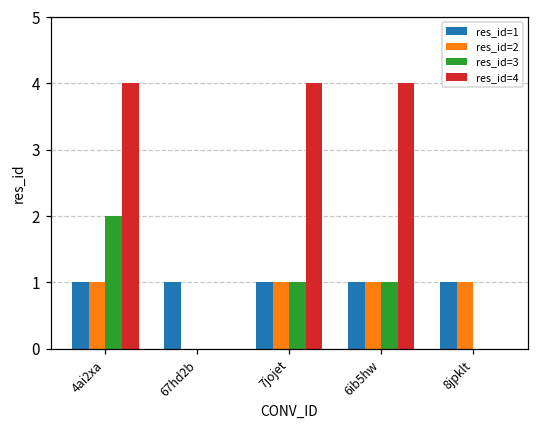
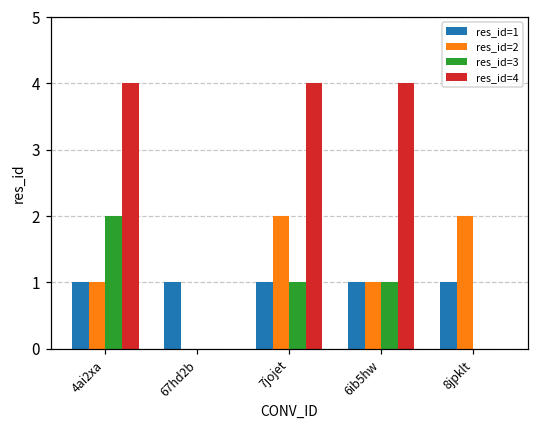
  {
    "res_id=1": {
      "4ai2xa": 1,
      "67hd2b": 1,
      "7jojet": 1,
      "6ib5hw": 1,
      "8jpklt": 1
    },
    "res_id=2": {
      "4ai2xa": 1,
      "67hd2b": 0,
-     "7jojet": 1,
+     "7jojet": 2,
      "6ib5hw": 1,
-     "8jpklt": 1
+     "8jpklt": 2
    },
    "res_id=3": {
      "4ai2xa": 2,
      "67hd2b": 0,
      "7jojet": 1,
      "6ib5hw": 1,
      "8jpklt": 0
    },
    "res_id=4": {
      "4ai2xa": 4,
      "67hd2b": 0,
      "7jojet": 4,
      "6ib5hw": 4,
      "8jpklt": 0
    }
  }
